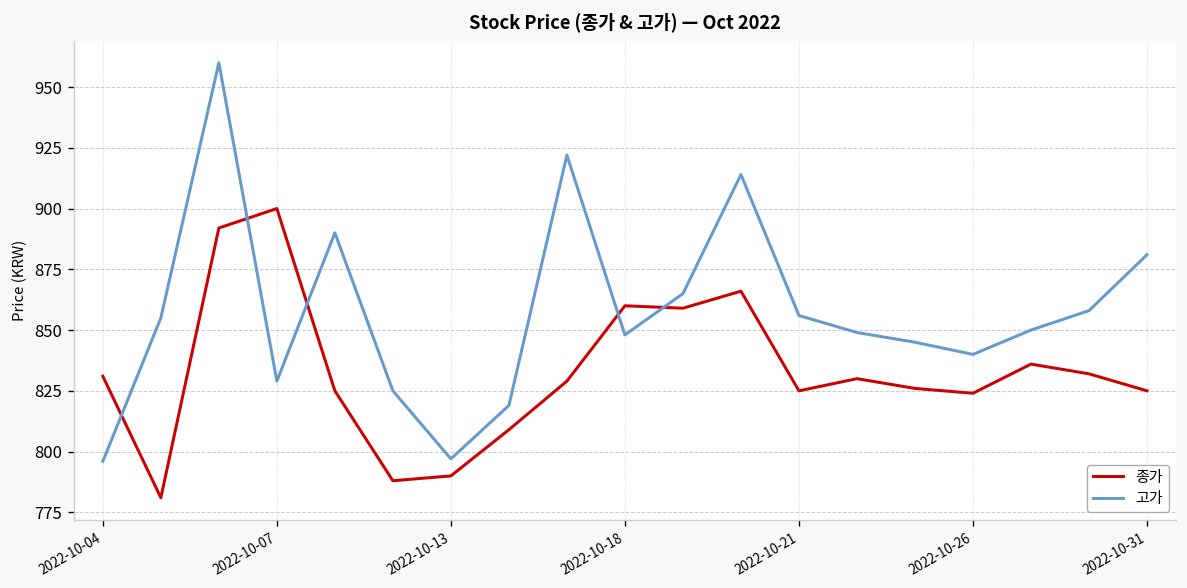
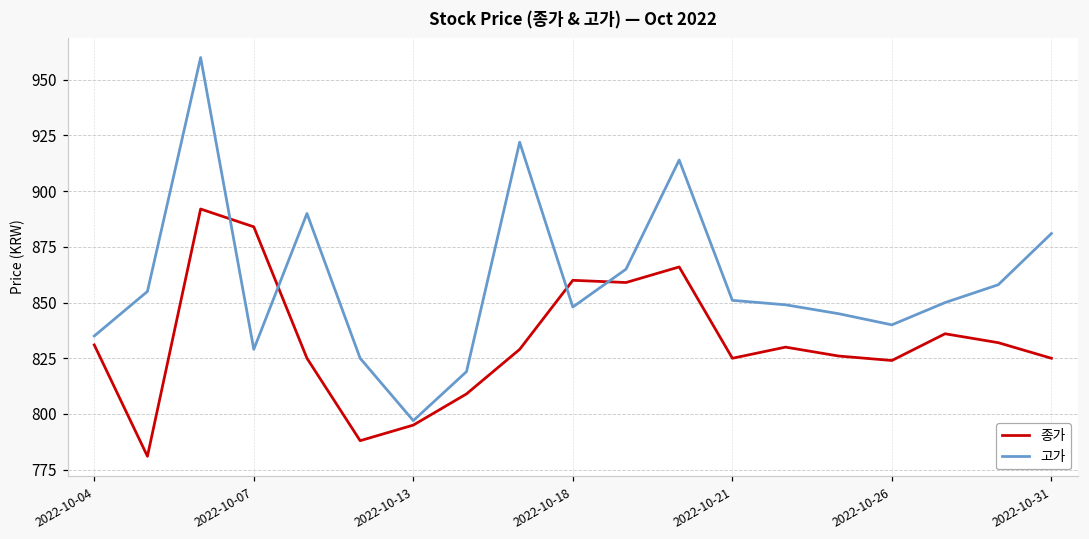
  {
    "종가": {
      "2022-10-04": 831,
-     "2022-10-07": 900,
-     "2022-10-13": 790,
+     "2022-10-07": 884,
+     "2022-10-13": 795,
      "2022-10-18": 860,
      "2022-10-21": 825,
      "2022-10-26": 824,
      "2022-10-31": 825
    },
    "고가": {
-     "2022-10-04": 796,
+     "2022-10-04": 835,
      "2022-10-07": 829,
      "2022-10-13": 797,
      "2022-10-18": 848,
-     "2022-10-21": 856,
+     "2022-10-21": 851,
      "2022-10-26": 840,
      "2022-10-31": 881
    }
  }
